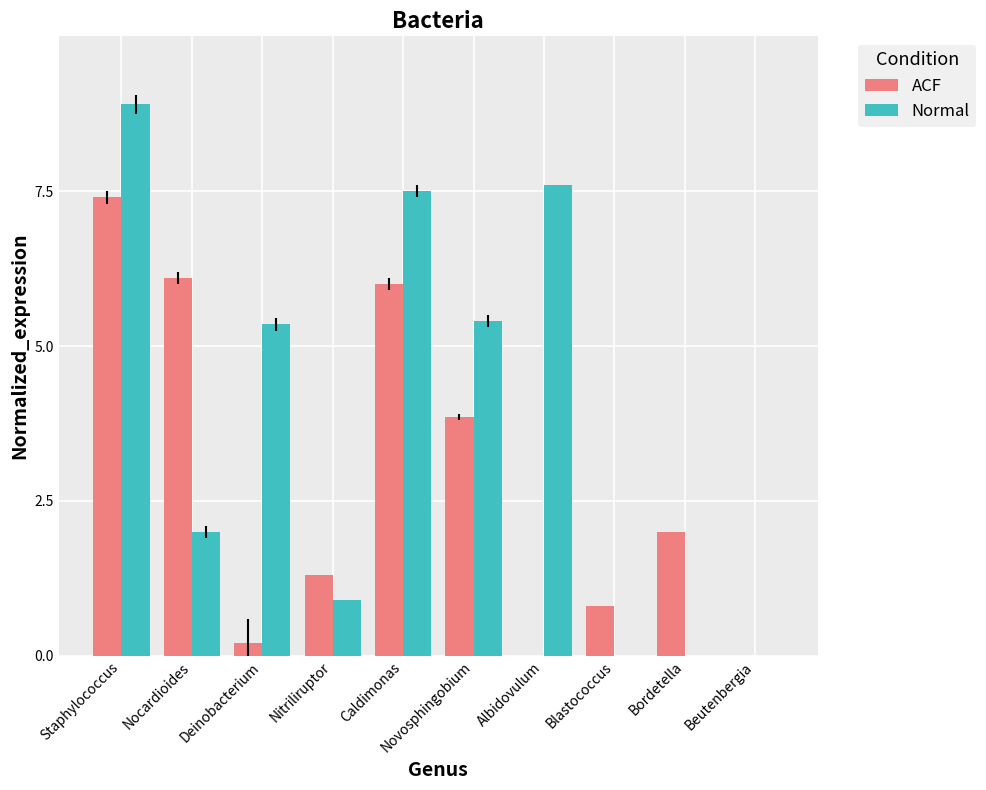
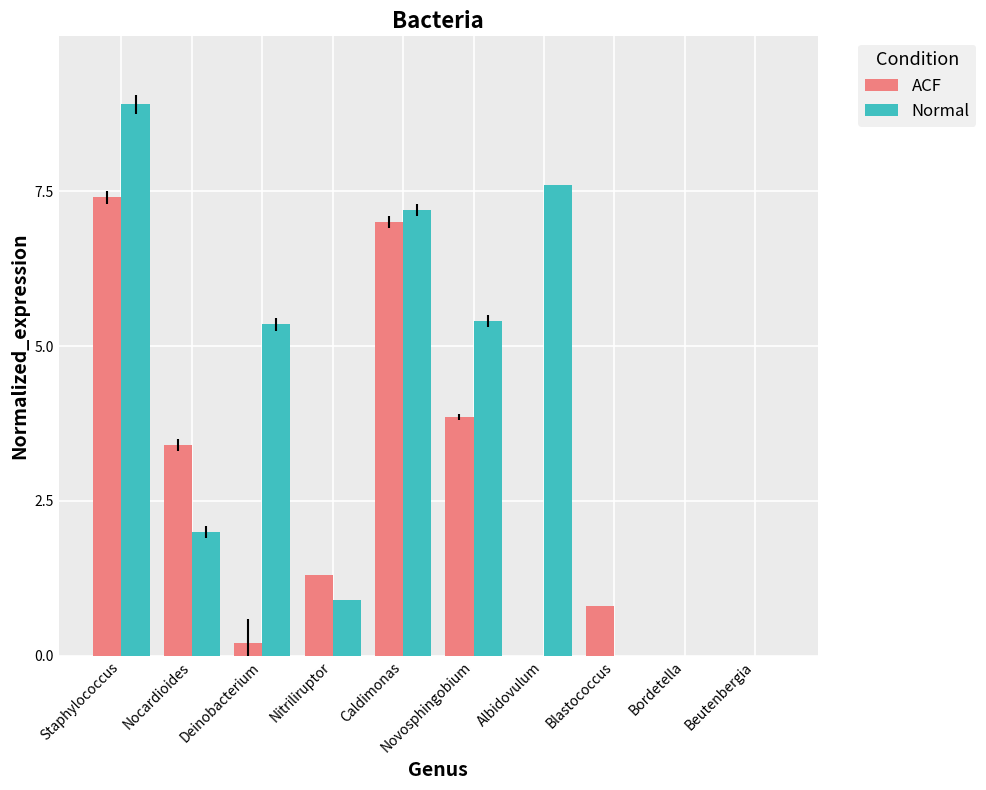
  {
    "ACF": {
      "Staphylococcus": 7.4,
-     "Nocardioides": 6.1,
+     "Nocardioides": 3.4,
      "Deinobacterium": 0.2,
      "Nitriliruptor": 1.3,
-     "Caldimonas": 6,
+     "Caldimonas": 7,
      "Novosphingobium": 3.9,
      "Albidovulum": 0.0,
      "Blastococcus": 0.8,
-     "Bordetella": 2,
+     "Bordetella": 0,
      "Beutenbergia": 0.0
    },
    "Normal": {
      "Staphylococcus": 8.9,
      "Nocardioides": 2.0,
      "Deinobacterium": 5.4,
      "Nitriliruptor": 0.9,
-     "Caldimonas": 7.5,
+     "Caldimonas": 7.2,
      "Novosphingobium": 5.4,
      "Albidovulum": 7.6,
      "Blastococcus": 0.0,
      "Bordetella": 0.0,
      "Beutenbergia": 0.0
    }
  }
